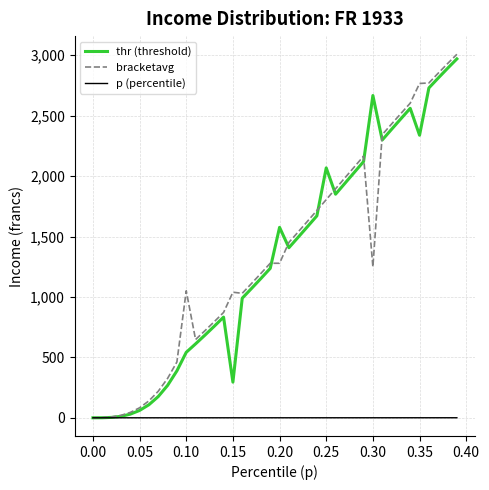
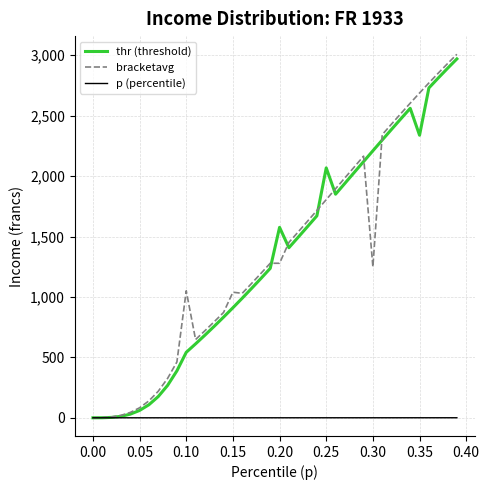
  {
    "thr (threshold)": {
      "0.05": "60",
      "0.10": "540",
-     "0.15": "300",
+     "0.15": "910",
      "0.20": "1,580",
      "0.25": "2,070",
-     "0.30": "2,670",
+     "0.30": "2,210",
      "0.35": "2,340"
    },
    "bracketavg": {
      "0.05": "80",
      "0.10": "1,050",
      "0.15": "1,040",
      "0.20": "1,280",
      "0.25": "1,810",
      "0.30": "1,250",
-     "0.35": "2,770"
+     "0.35": "2,690"
    },
    "p (percentile)": {
      "0.05": "0",
      "0.10": "0",
      "0.15": "0",
      "0.20": "0",
      "0.25": "0",
      "0.30": "0",
      "0.35": "0"
    }
  }
